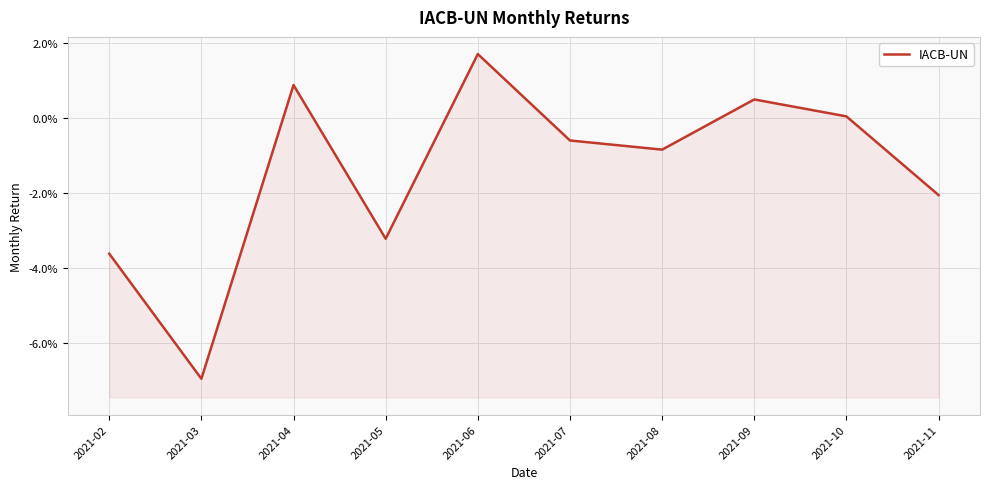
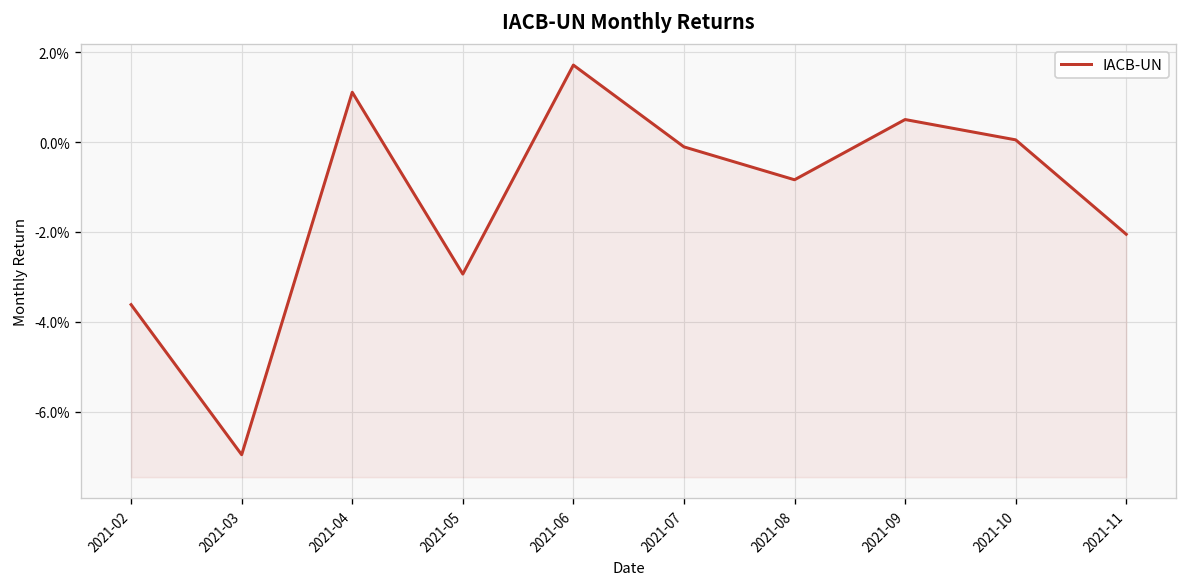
  {
    "2021-02": "-3.6%",
    "2021-03": "-7.0%",
-   "2021-04": "0.9%",
-   "2021-05": "-3.2%",
+   "2021-04": "1.1%",
+   "2021-05": "-2.9%",
    "2021-06": "1.7%",
-   "2021-07": "-0.6%",
+   "2021-07": "-0.1%",
    "2021-08": "-0.8%",
    "2021-09": "0.5%",
    "2021-10": "0.0%",
    "2021-11": "-2.1%"
  }
